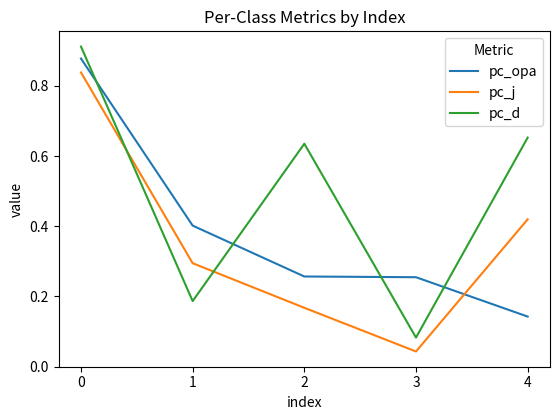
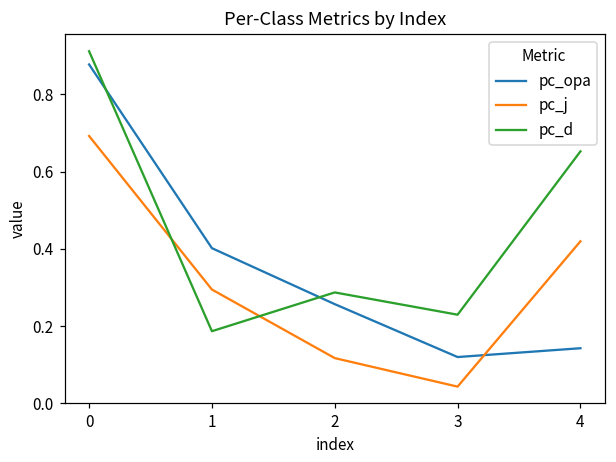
  {
    "pc_opa": {
      "0": 0.88,
      "1": 0.40,
      "2": 0.26,
-     "3": 0.25,
+     "3": 0.12,
      "4": 0.14
    },
    "pc_j": {
-     "0": 0.84,
+     "0": 0.69,
      "1": 0.29,
-     "2": 0.17,
+     "2": 0.12,
      "3": 0.04,
      "4": 0.42
    },
    "pc_d": {
      "0": 0.91,
      "1": 0.19,
-     "2": 0.64,
-     "3": 0.08,
+     "2": 0.29,
+     "3": 0.23,
      "4": 0.65
    }
  }
